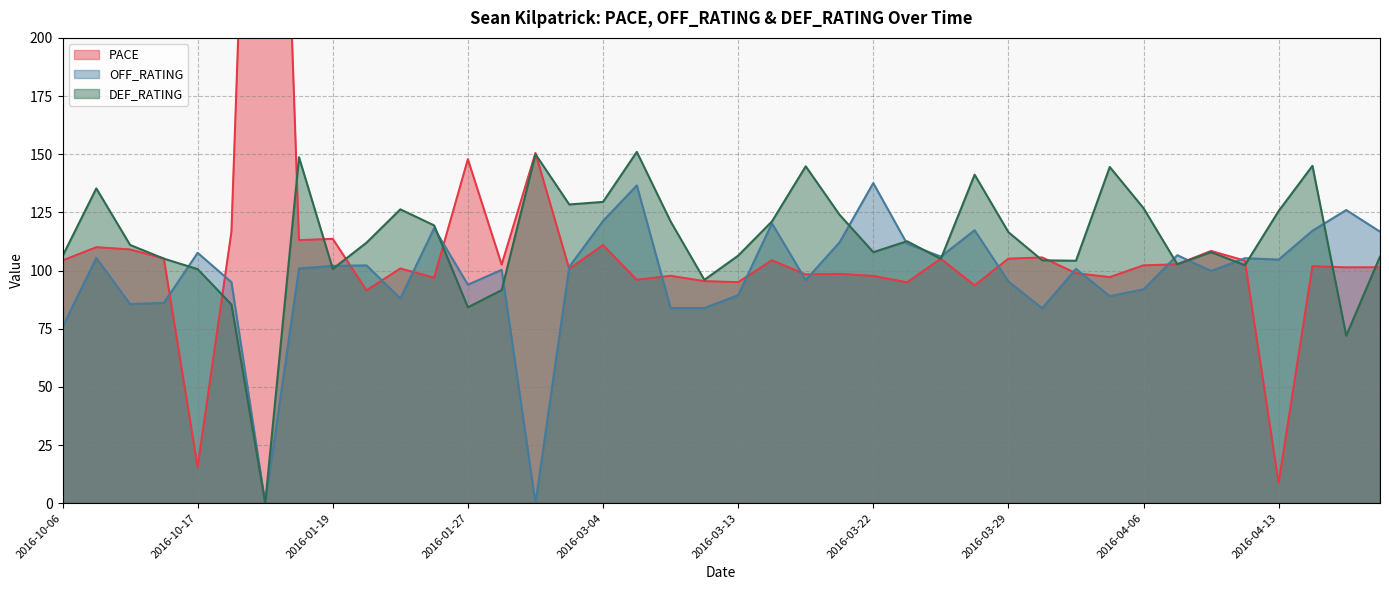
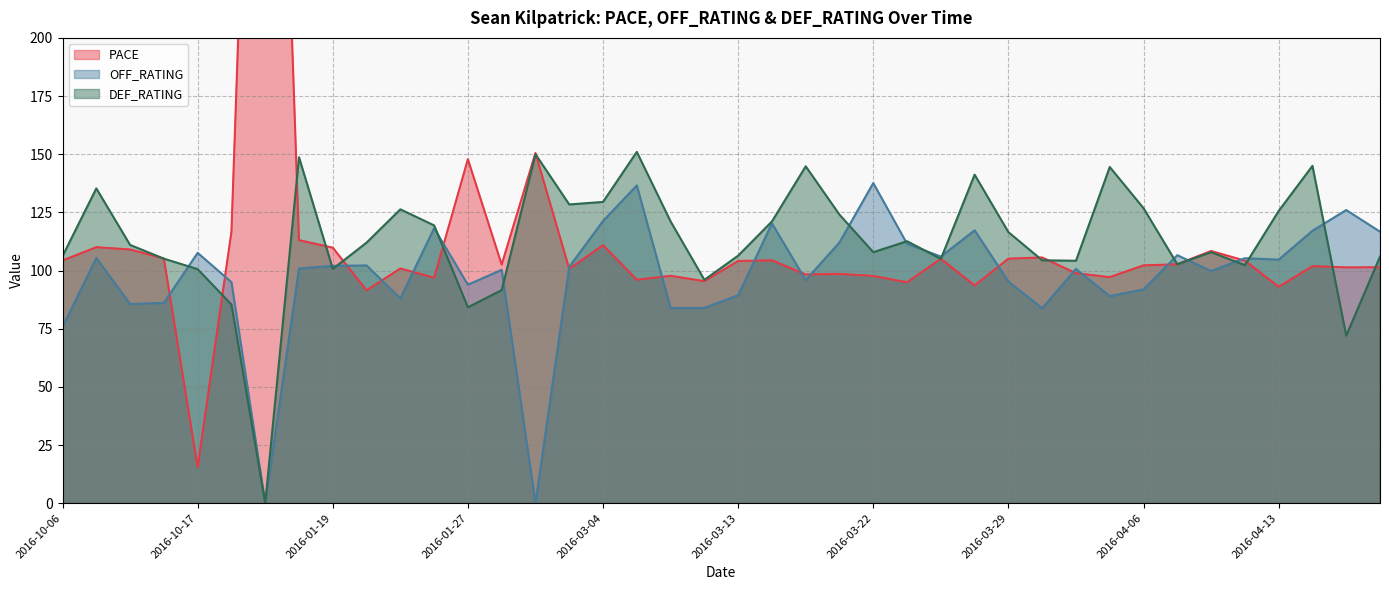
  {
    "PACE": {
      "2016-10-06": 104,
      "2016-10-17": 16,
-     "2016-01-19": 114,
+     "2016-01-19": 110,
      "2016-01-27": 148,
      "2016-03-04": 111,
-     "2016-03-13": 95,
+     "2016-03-13": 104,
      "2016-03-22": 98,
      "2016-03-29": 105,
      "2016-04-06": 102,
-     "2016-04-13": 9
+     "2016-04-13": 93
    }
  }
